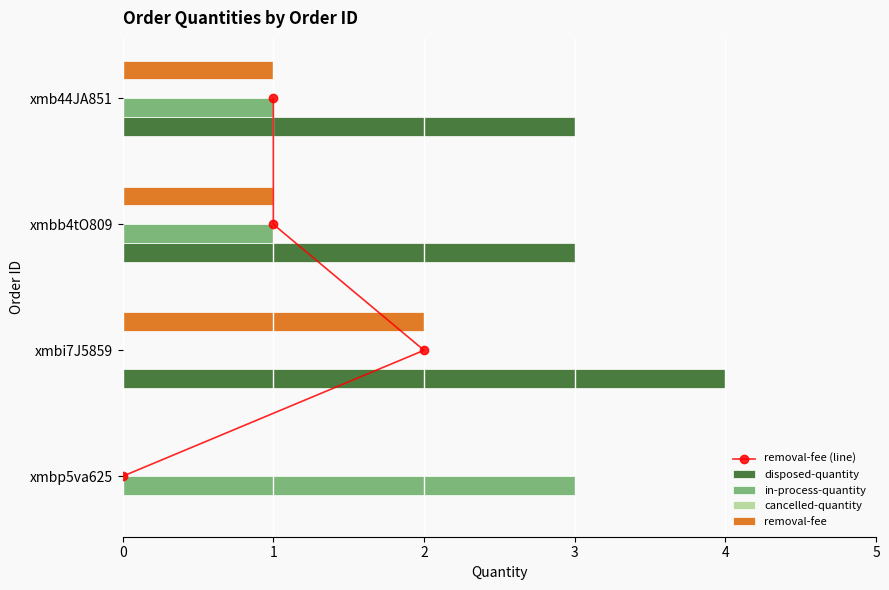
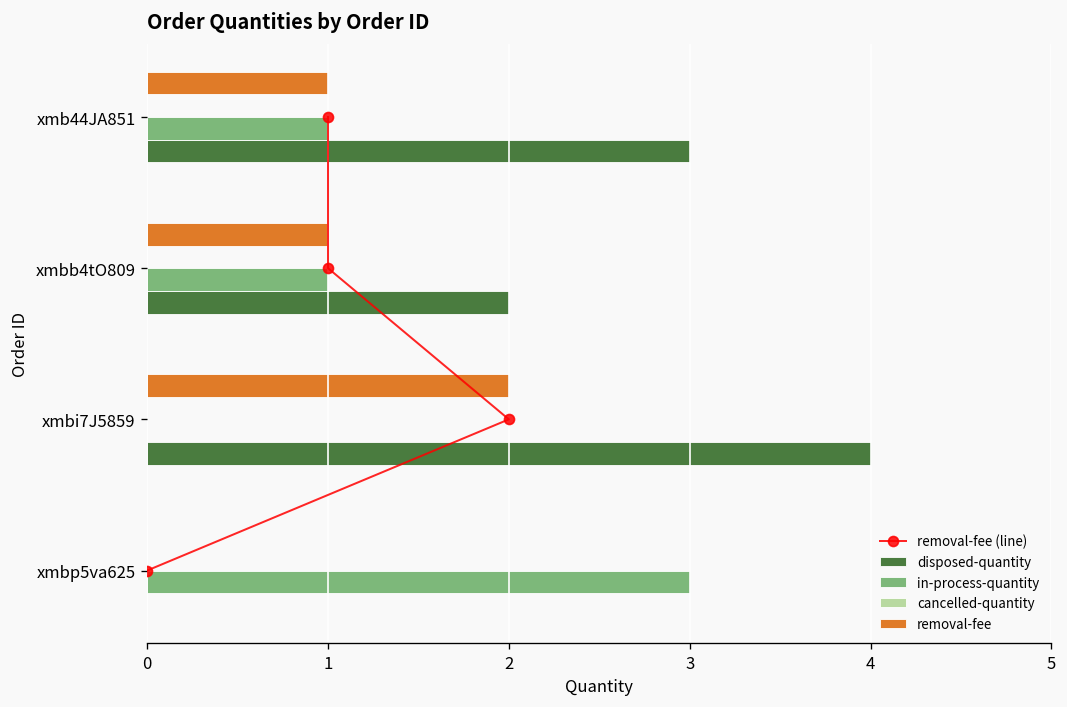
  {
    "disposed-quantity": {
      "xmb44JA851": 3,
-     "xmbb4tO809": 3,
+     "xmbb4tO809": 2,
      "xmbi7J5859": 4,
      "xmbp5va625": 0
    },
    "in-process-quantity": {
      "xmb44JA851": 1,
      "xmbb4tO809": 1,
      "xmbi7J5859": 0,
      "xmbp5va625": 3
    },
    "cancelled-quantity": {
      "xmb44JA851": 0,
      "xmbb4tO809": 0,
      "xmbi7J5859": 0,
      "xmbp5va625": 0
    },
    "removal-fee": {
      "xmb44JA851": 1,
      "xmbb4tO809": 1,
      "xmbi7J5859": 2,
      "xmbp5va625": 0
    }
  }
